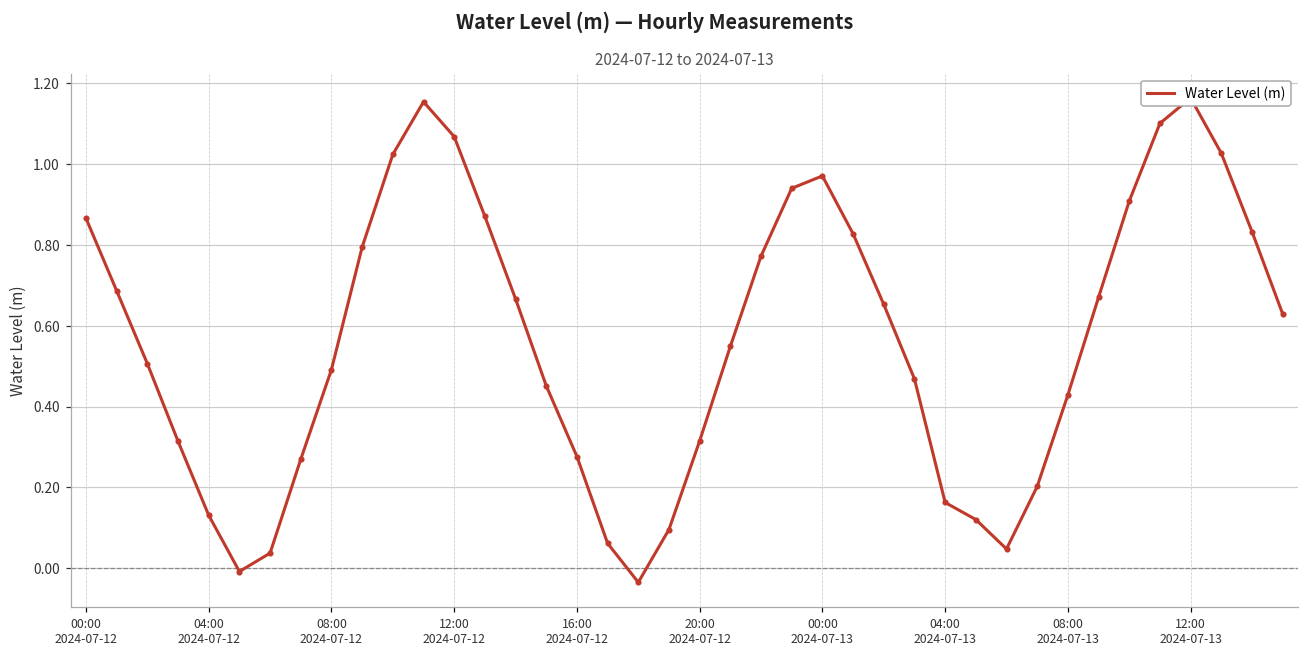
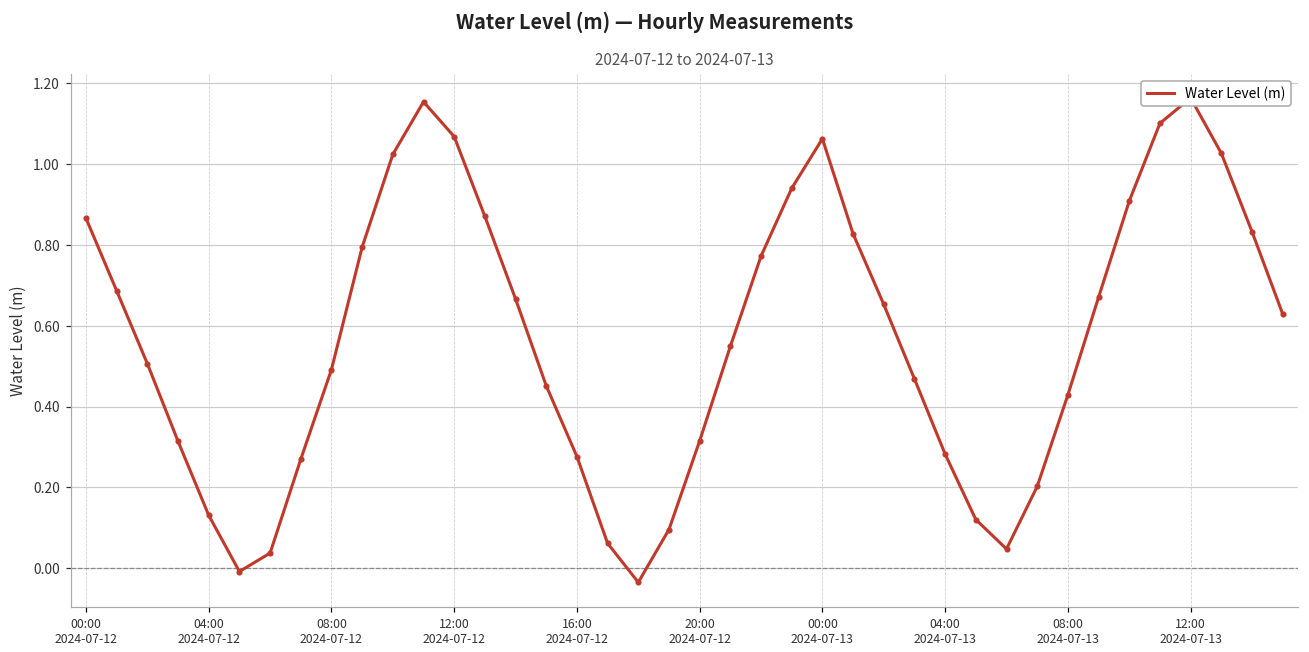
  {
    "00:00 2024-07-12": 0.87,
    "04:00 2024-07-12": 0.13,
    "08:00 2024-07-12": 0.49,
    "12:00 2024-07-12": 1.07,
    "16:00 2024-07-12": 0.28,
    "20:00 2024-07-12": 0.32,
-   "00:00 2024-07-13": 0.97,
-   "04:00 2024-07-13": 0.16,
+   "00:00 2024-07-13": 1.06,
+   "04:00 2024-07-13": 0.28,
    "08:00 2024-07-13": 0.43
  }
